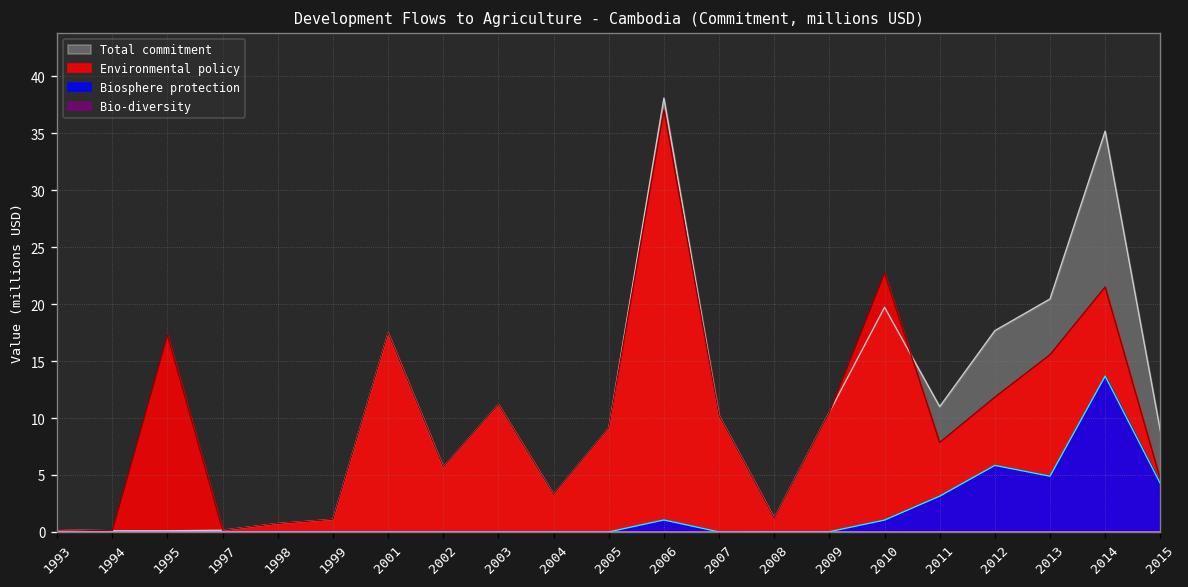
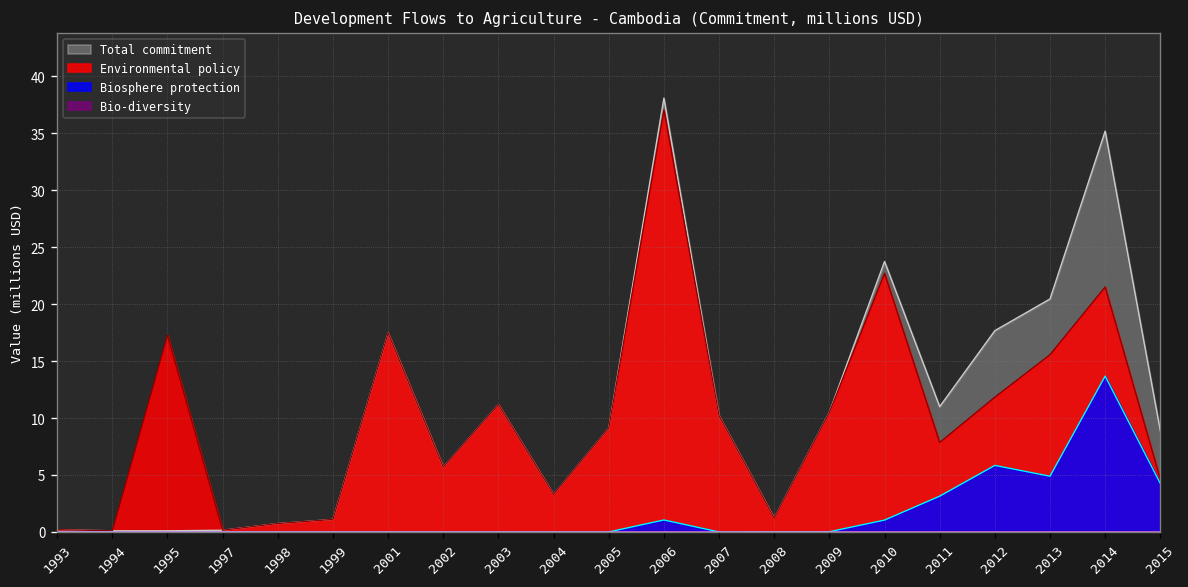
  {
    "Total commitment": {
      "2006": 38,
-     "2010": 20,
+     "2010": 24,
      "2011": 11,
      "2012": 18,
      "2013": 20,
      "2014": 35,
      "2015": 9
    },
    "Environmental policy": {
      "1995": 17,
      "2006": 37,
      "2010": 23,
      "2011": 8,
      "2012": 12,
      "2013": 16,
      "2014": 22,
      "2015": 5
    },
    "Biosphere protection": {
      "2006": 1,
      "2010": 1,
      "2011": 3,
      "2012": 6,
      "2013": 5,
      "2014": 14,
      "2015": 4
    },
    "Bio-diversity": {
      "2006": 0,
      "2010": 0,
      "2011": 0,
      "2012": 0,
      "2013": 0,
      "2014": 0,
      "2015": 0
    }
  }
